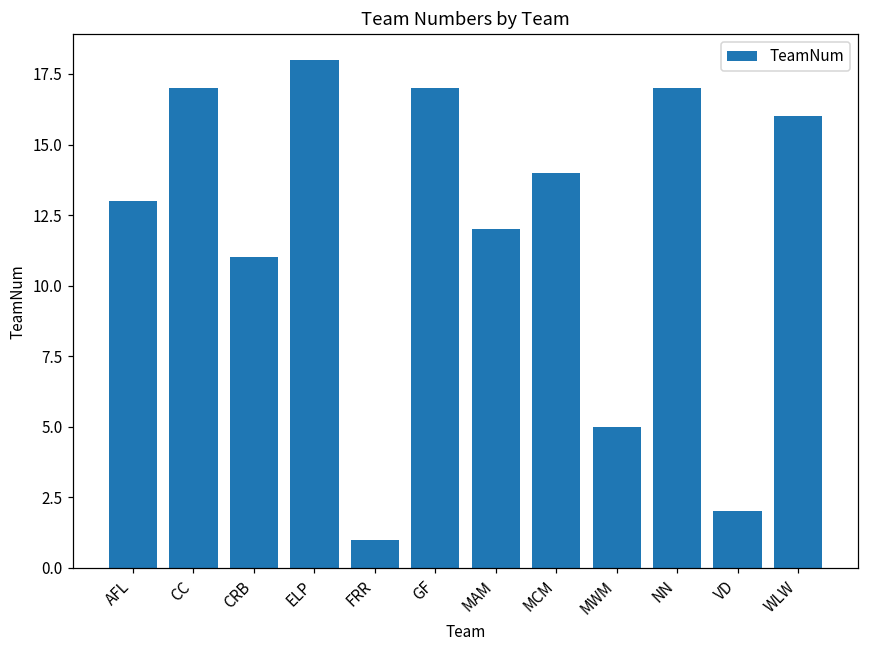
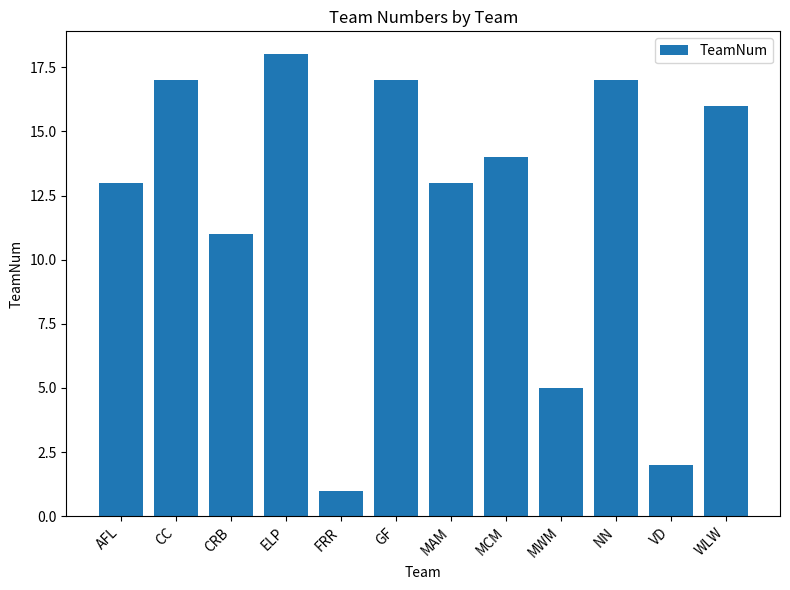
  {
    "AFL": 13,
    "CC": 17,
    "CRB": 11,
    "ELP": 18,
    "FRR": 1,
    "GF": 17,
-   "MAM": 12,
+   "MAM": 13,
    "MCM": 14,
    "MWM": 5,
    "NN": 17,
    "VD": 2,
    "WLW": 16
  }
